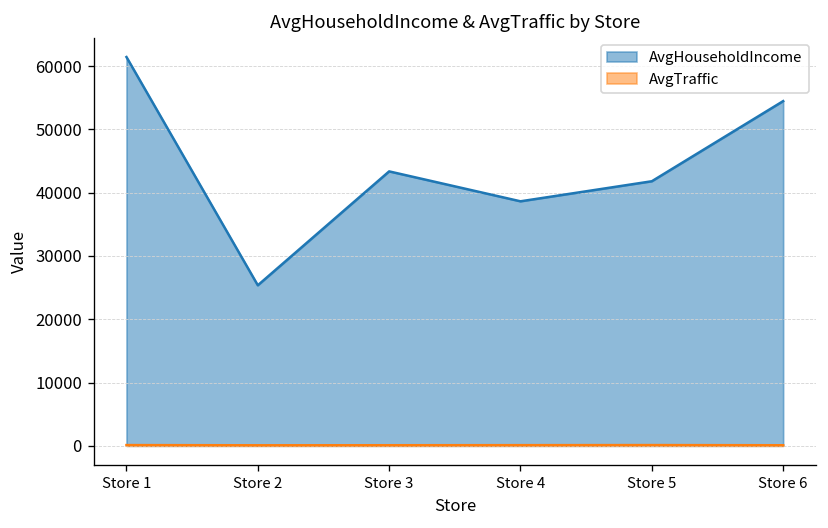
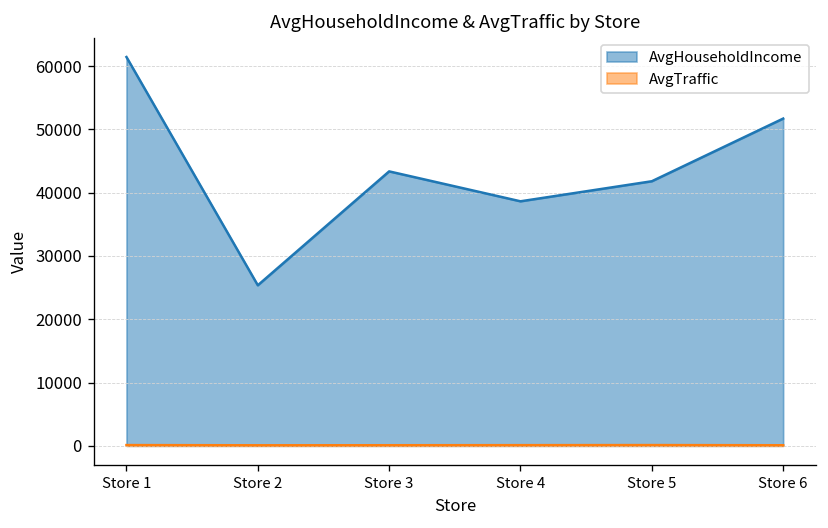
  {
    "AvgHouseholdIncome": {
      "Store 1": 61000,
      "Store 2": 25000,
      "Store 3": 43000,
      "Store 4": 39000,
      "Store 5": 42000,
-     "Store 6": 54000
+     "Store 6": 52000
    },
    "AvgTraffic": {
      "Store 1": 0,
      "Store 2": 0,
      "Store 3": 0,
      "Store 4": 0,
      "Store 5": 0,
      "Store 6": 0
    }
  }
